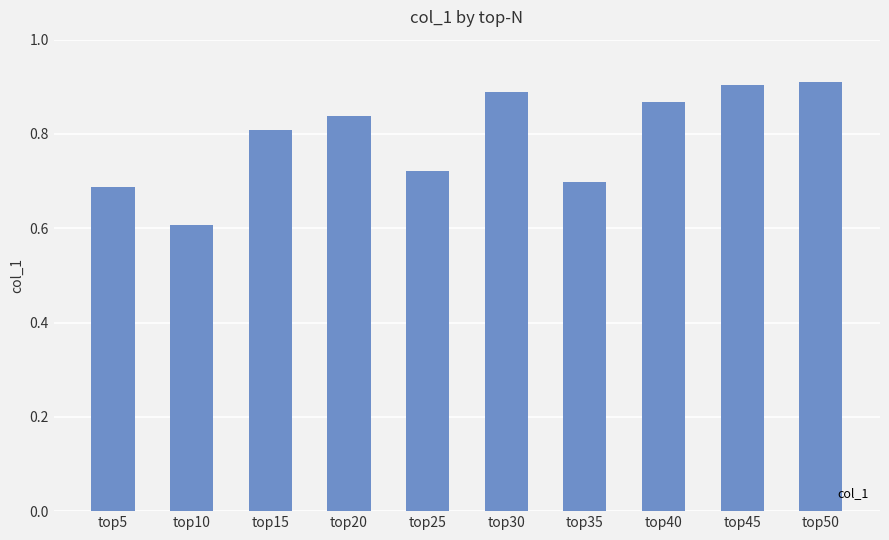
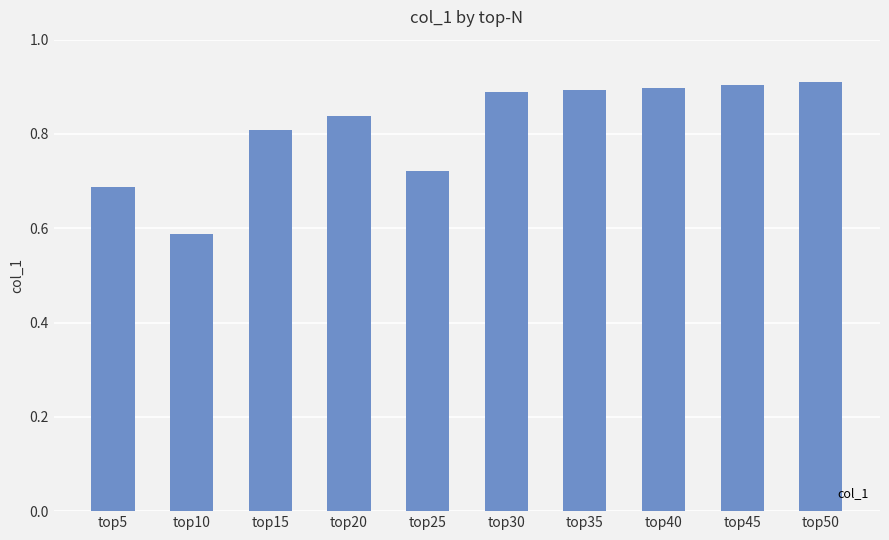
  {
    "top5": 0.69,
-   "top10": 0.61,
+   "top10": 0.59,
    "top15": 0.81,
    "top20": 0.84,
    "top25": 0.72,
    "top30": 0.89,
-   "top35": 0.70,
-   "top40": 0.87,
+   "top35": 0.89,
+   "top40": 0.90,
    "top45": 0.90,
    "top50": 0.91
  }
